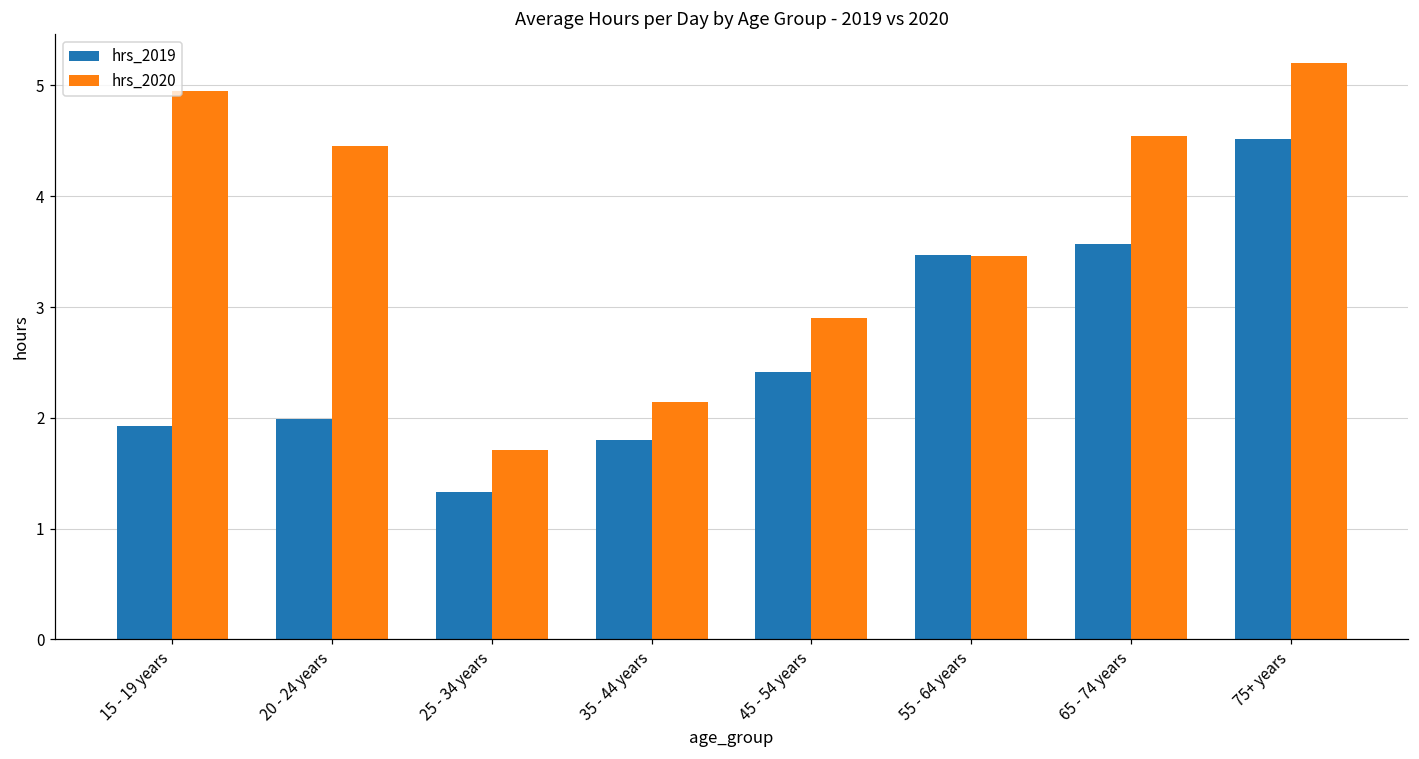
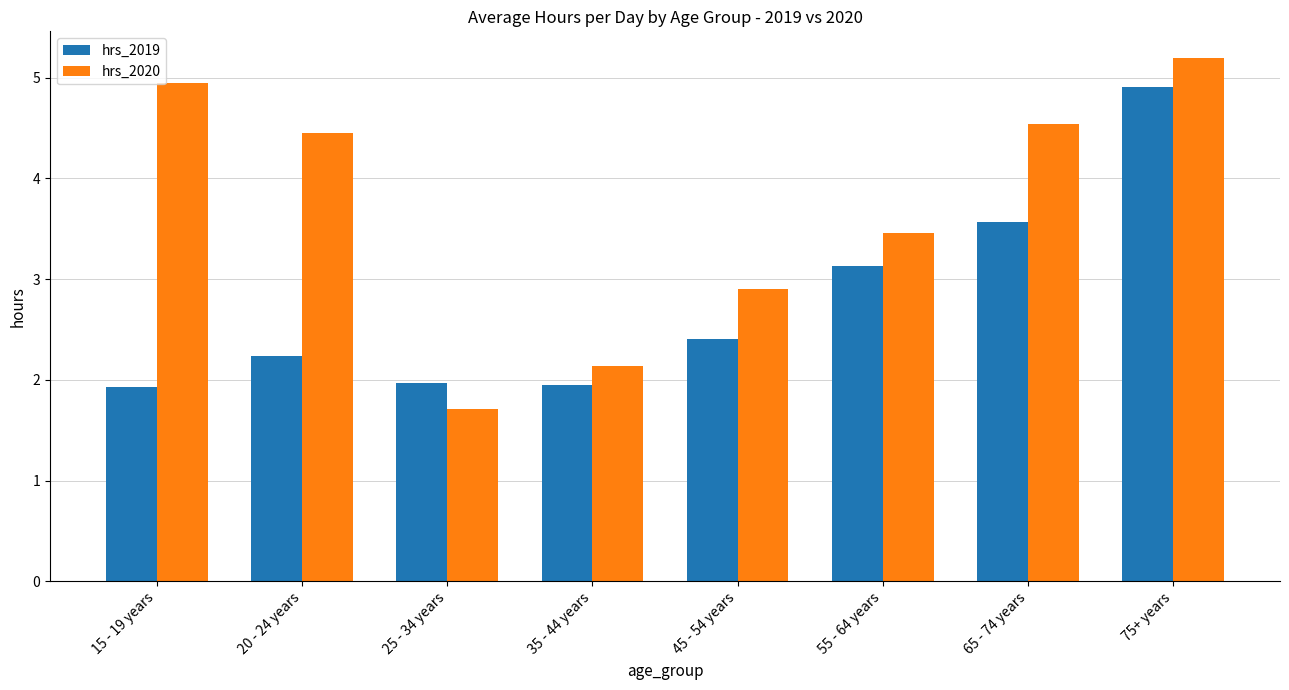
  {
    "hrs_2019": {
      "15 - 19 years": 1.93,
-     "20 - 24 years": 1.99,
-     "25 - 34 years": 1.33,
-     "35 - 44 years": 1.80,
+     "20 - 24 years": 2.24,
+     "25 - 34 years": 1.97,
+     "35 - 44 years": 1.95,
      "45 - 54 years": 2.41,
-     "55 - 64 years": 3.47,
+     "55 - 64 years": 3.13,
      "65 - 74 years": 3.57,
-     "75+ years": 4.52
+     "75+ years": 4.91
    },
    "hrs_2020": {
      "15 - 19 years": 4.95,
      "20 - 24 years": 4.45,
      "25 - 34 years": 1.71,
      "35 - 44 years": 2.14,
      "45 - 54 years": 2.90,
      "55 - 64 years": 3.46,
      "65 - 74 years": 4.54,
      "75+ years": 5.20
    }
  }
